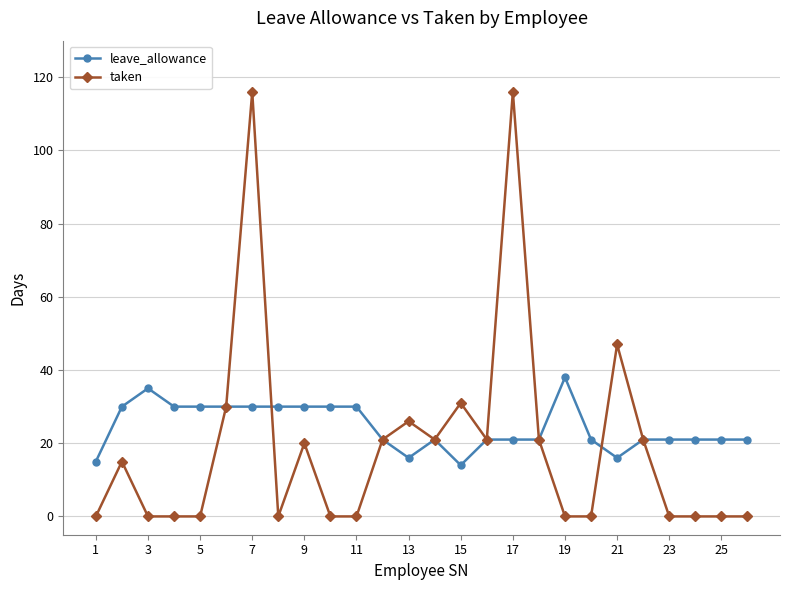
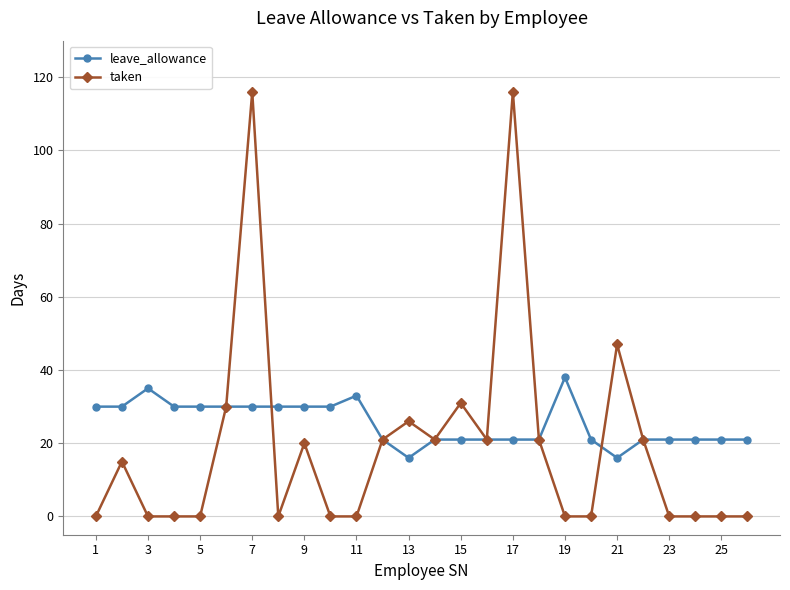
  {
    "leave_allowance": {
-     "1": 15,
+     "1": 30,
      "3": 35,
      "5": 30,
      "7": 30,
      "9": 30,
-     "11": 30,
+     "11": 33,
      "13": 16,
-     "15": 14,
+     "15": 21,
      "17": 21,
      "19": 38,
      "21": 16,
      "23": 21,
      "25": 21
    },
    "taken": {
      "1": 0,
      "3": 0,
      "5": 0,
      "7": 116,
      "9": 20,
      "11": 0,
      "13": 26,
      "15": 31,
      "17": 116,
      "19": 0,
      "21": 47,
      "23": 0,
      "25": 0
    }
  }
